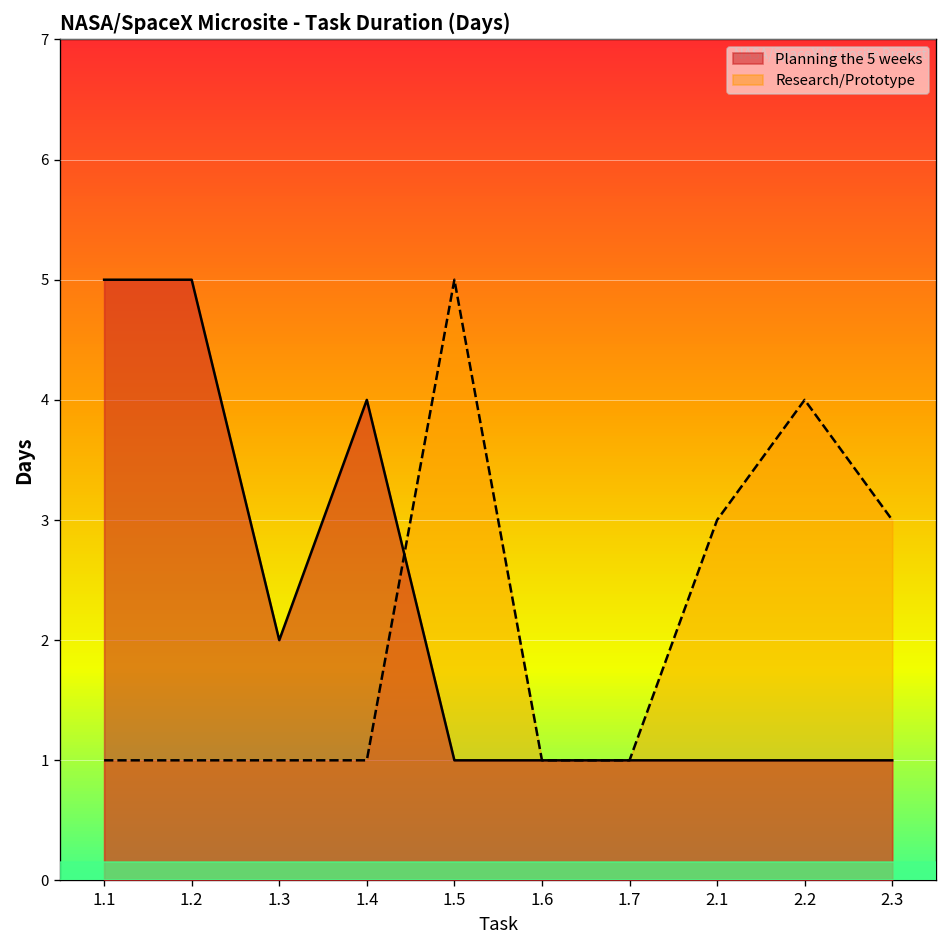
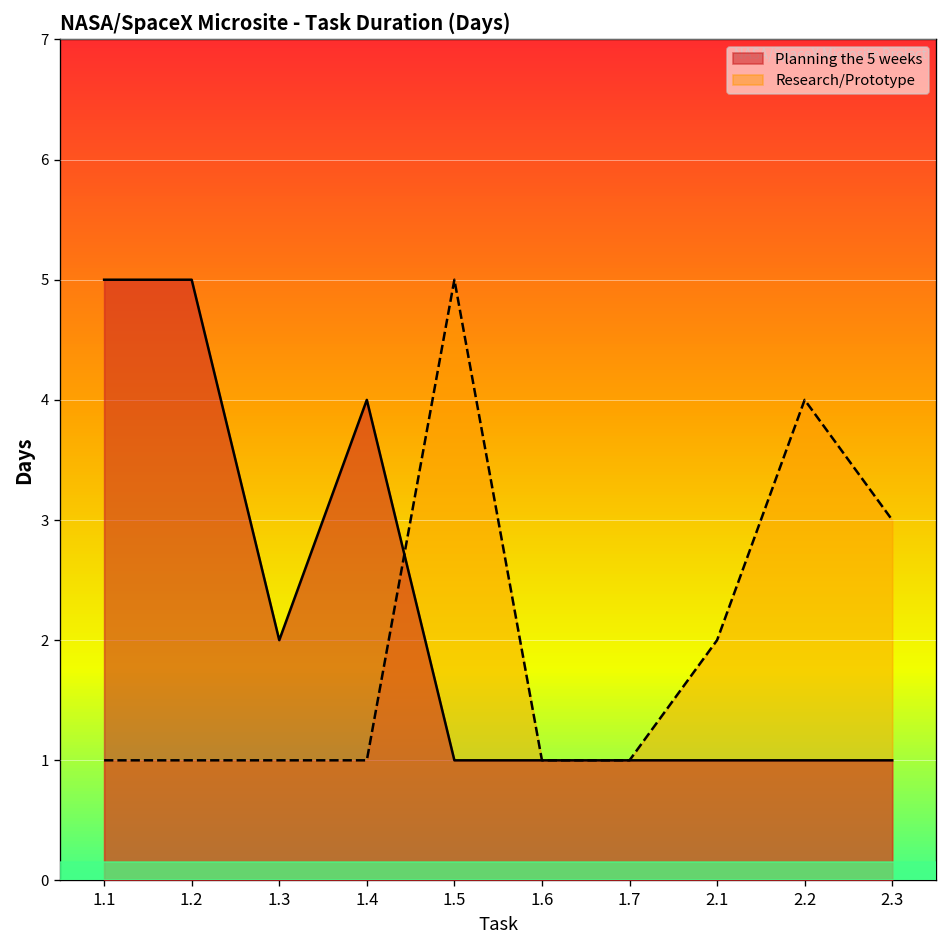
  {
    "Planning the 5 weeks": {
      "1.1": 5,
      "1.2": 5,
      "1.3": 2,
      "1.4": 4,
      "1.5": 1,
      "2.1": 1,
      "2.2": 1,
      "2.3": 1
    },
    "Research/Prototype": {
      "1.1": 1,
      "1.2": 1,
      "1.3": 1,
      "1.4": 1,
      "1.5": 5,
-     "2.1": 3,
+     "2.1": 2,
      "2.2": 4,
      "2.3": 3
    }
  }
